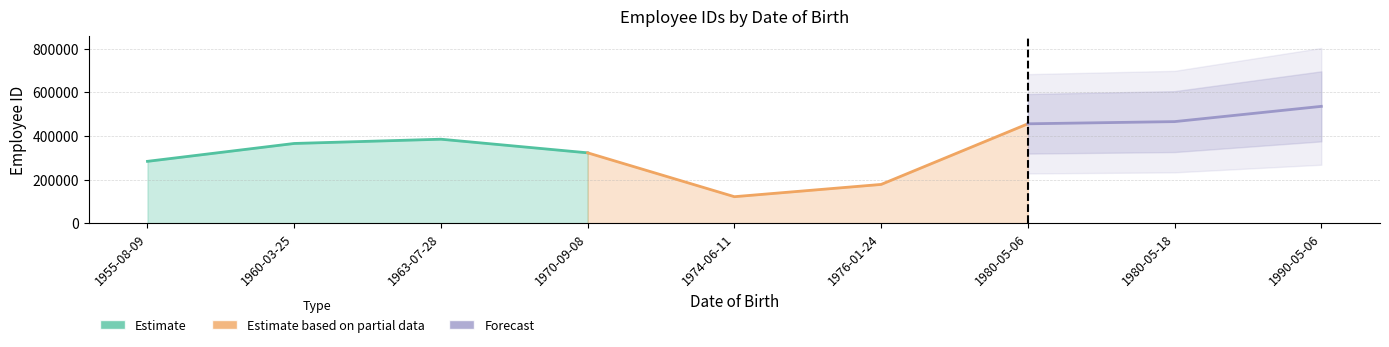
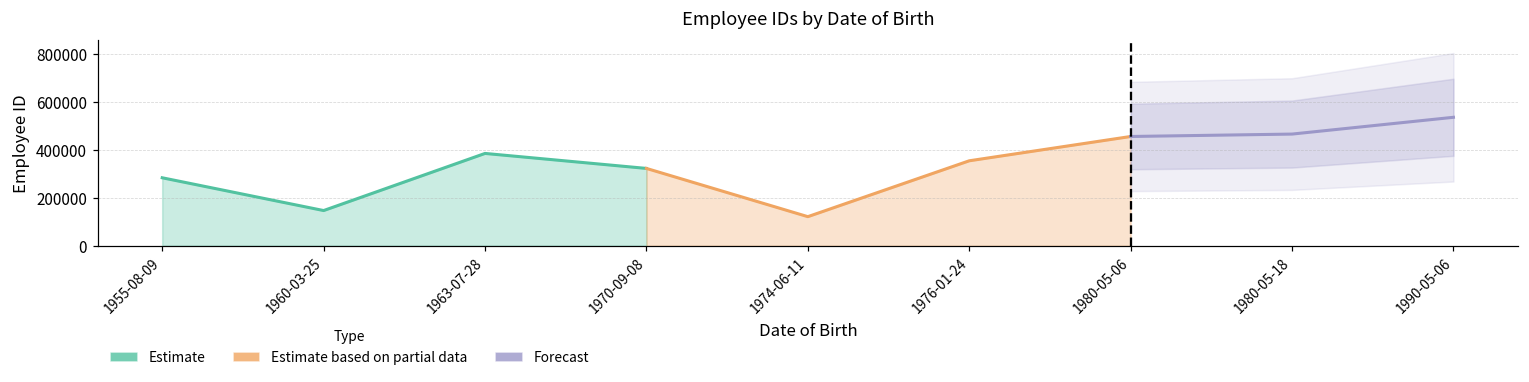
  {
    "Estimate": {
      "1955-08-09": 280000,
-     "1960-03-25": 370000,
+     "1960-03-25": 150000,
      "1963-07-28": 380000
    },
    "Estimate based on partial data": {
      "1974-06-11": 120000,
-     "1976-01-24": 180000
+     "1976-01-24": 350000
    }
  }
